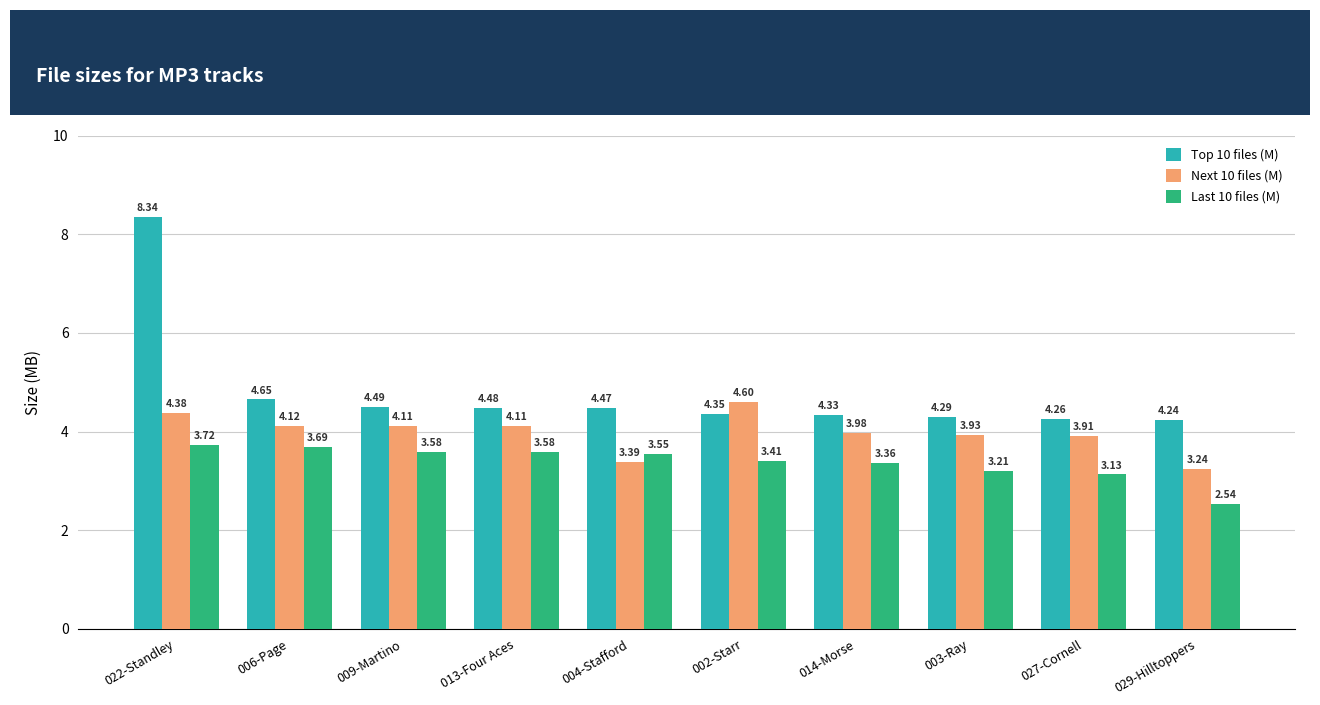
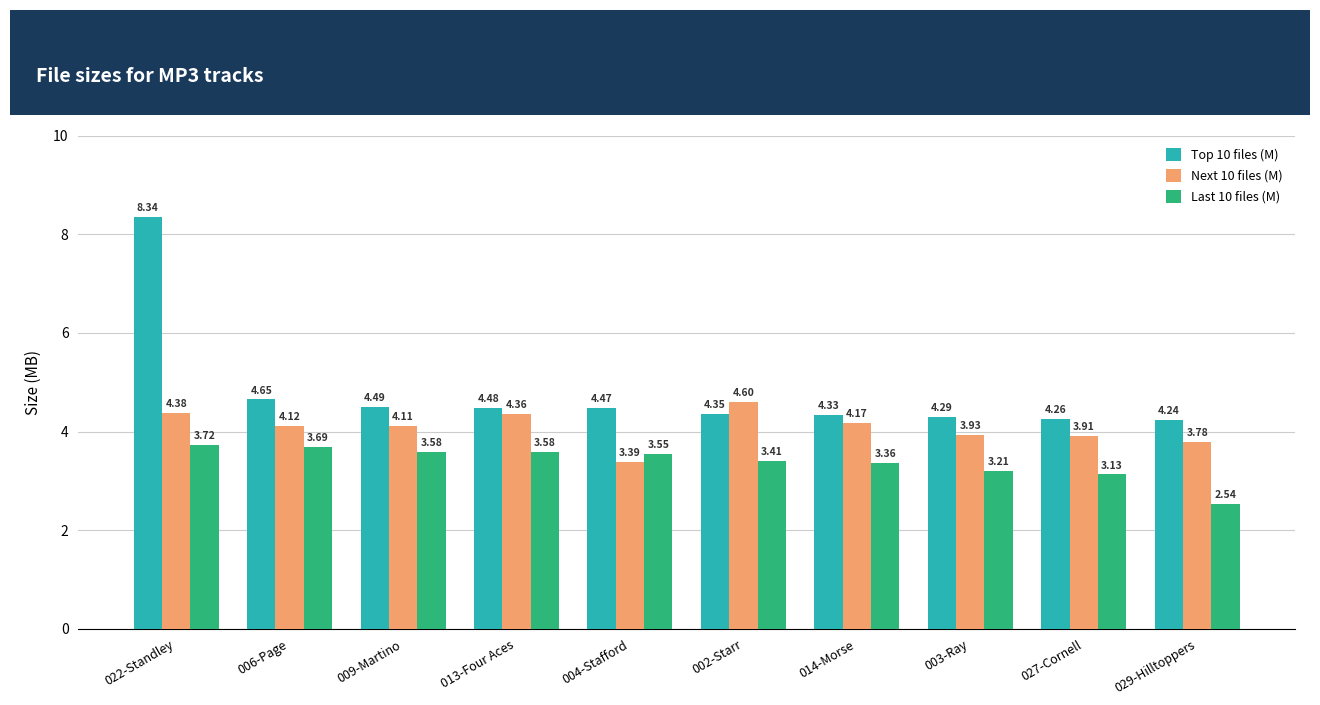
  {
    "Next 10 files (M)": {
      "022-Standley": 4.38,
      "006-Page": 4.12,
      "009-Martino": 4.11,
-     "013-Four Aces": 4.11,
+     "013-Four Aces": 4.36,
      "004-Stafford": 3.39,
      "002-Starr": 4.60,
-     "014-Morse": 3.98,
+     "014-Morse": 4.17,
      "003-Ray": 3.93,
      "027-Cornell": 3.91,
-     "029-Hilltoppers": 3.24
+     "029-Hilltoppers": 3.78
    }
  }
